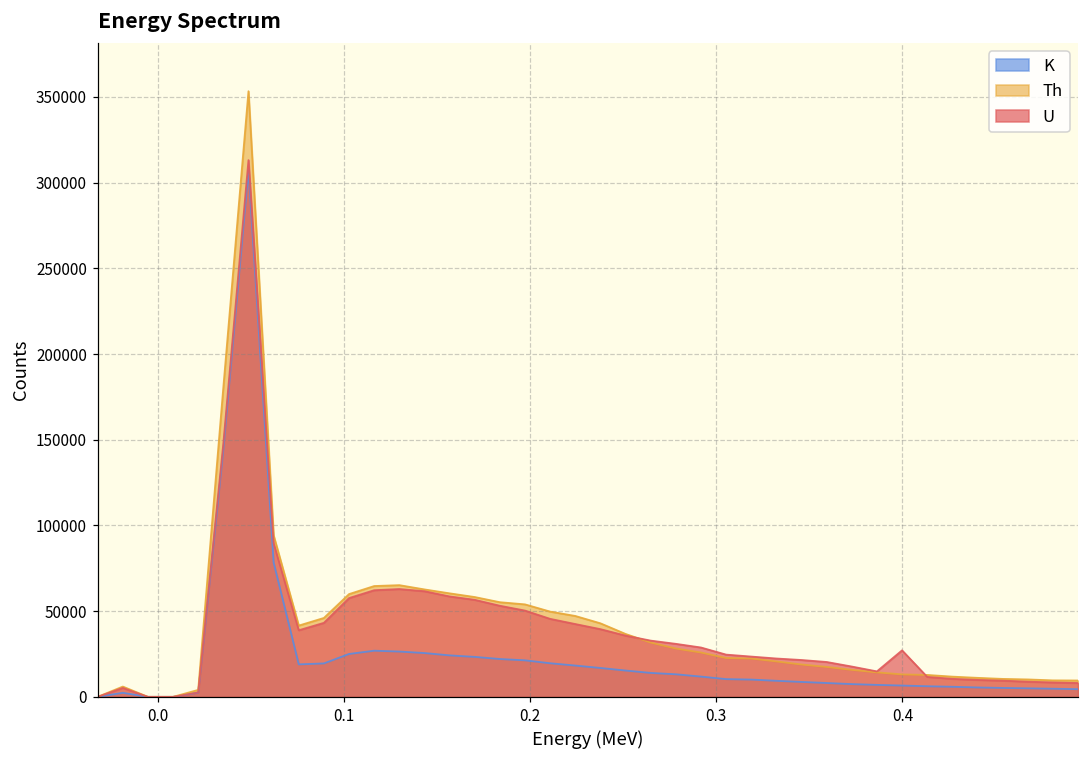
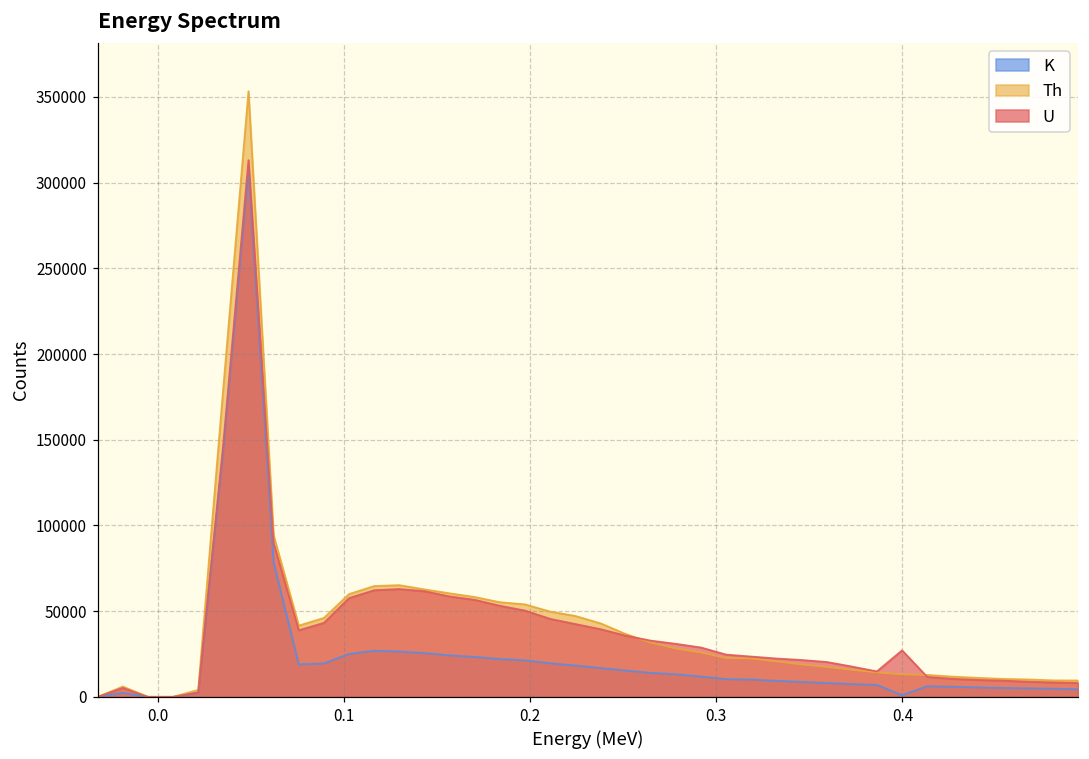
  {
    "K": {
-     "0.4": 7000
+     "0.4": 1000
    },
    "Th": {
      "0.4": 13000
    },
    "U": {
      "0.4": 27000
    }
  }
